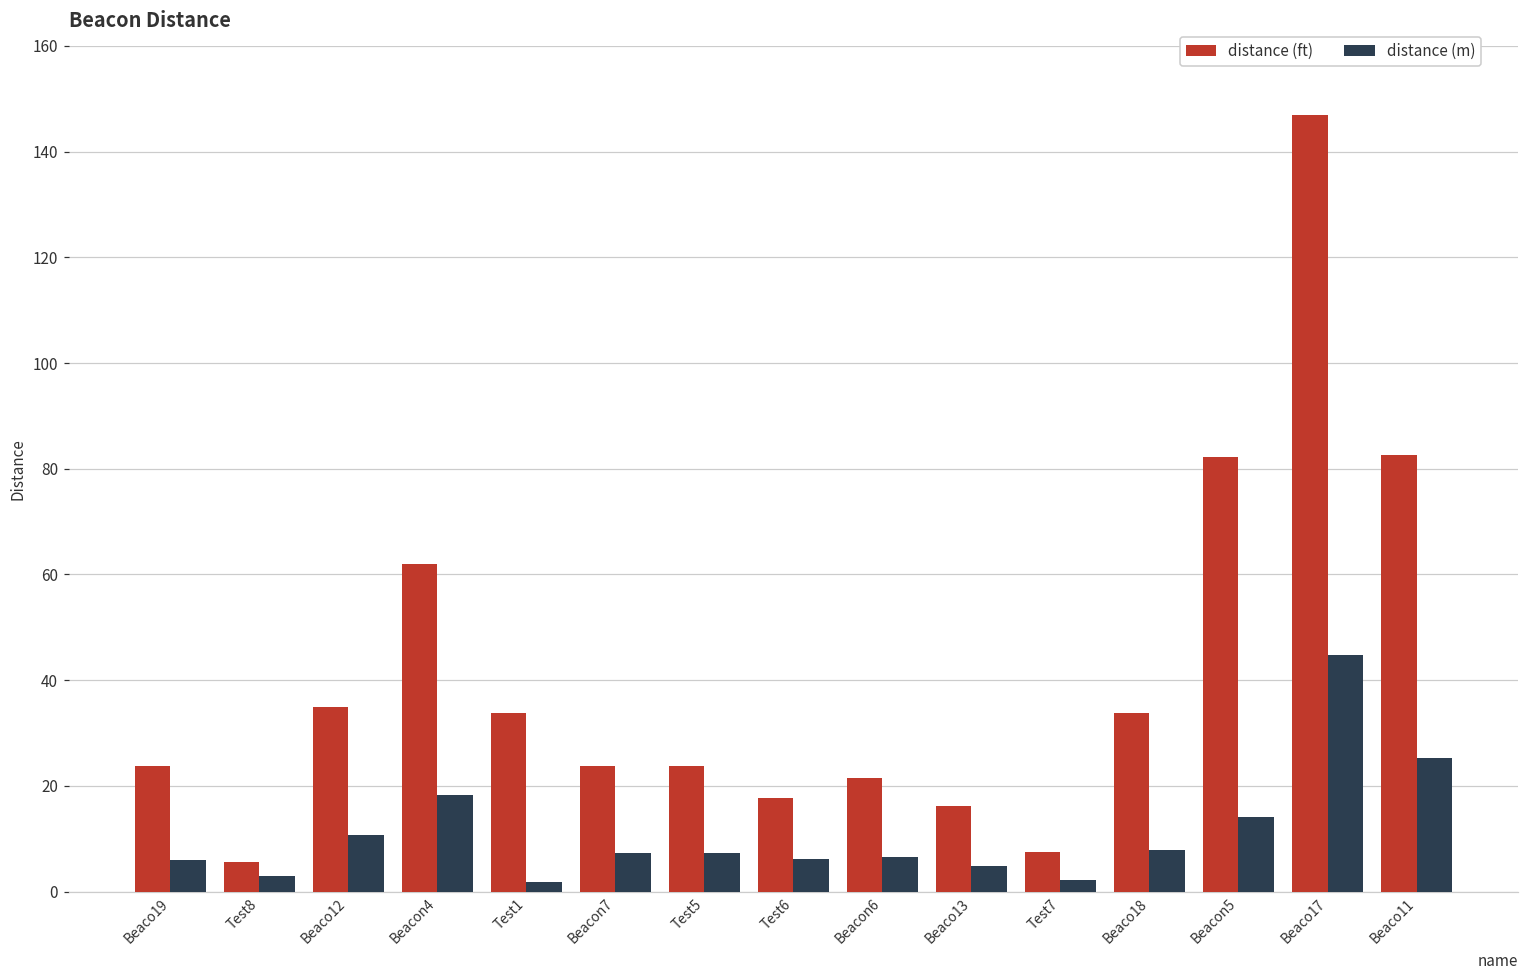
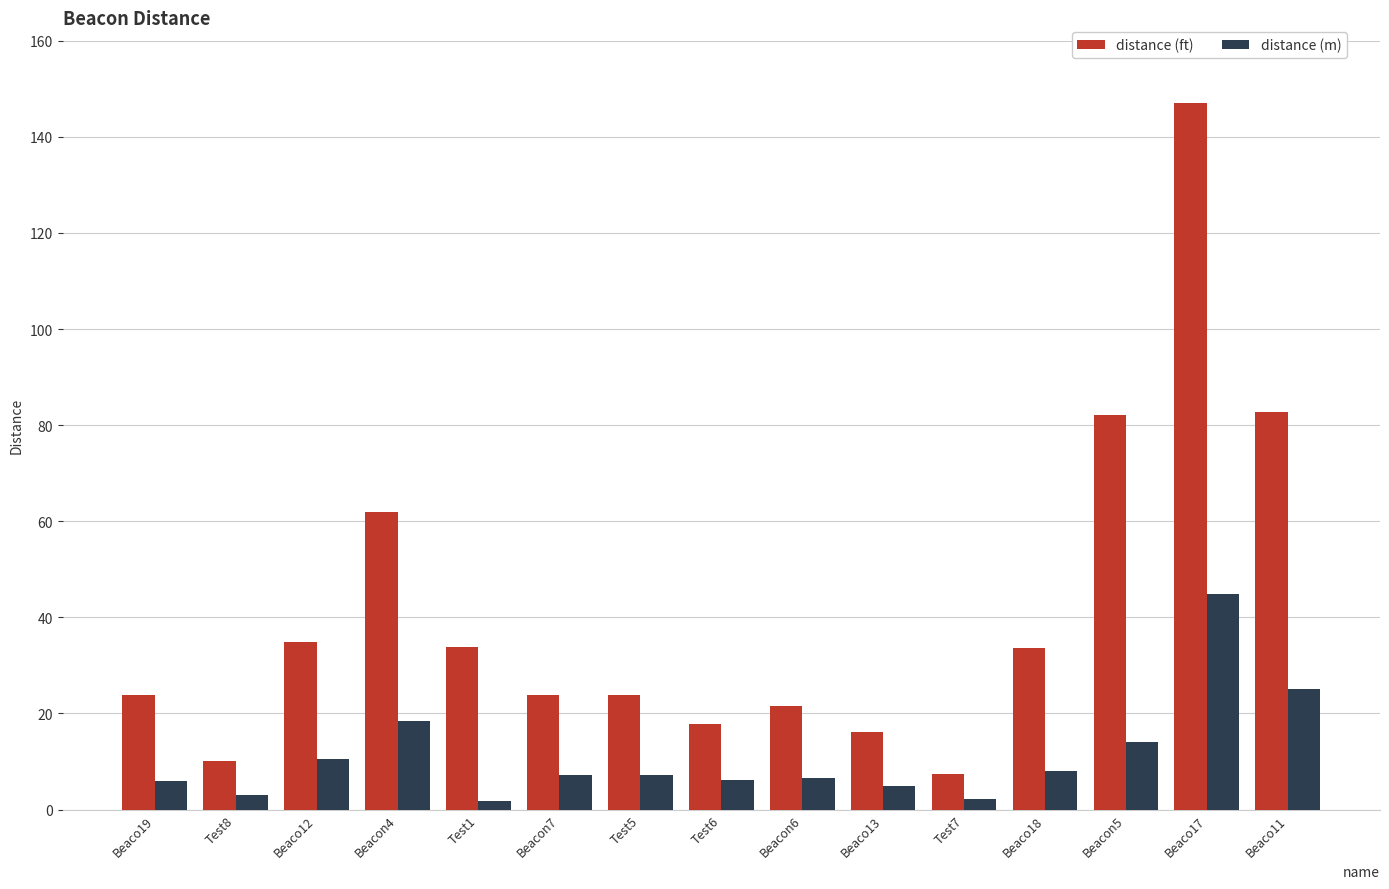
  {
    "distance (ft)": {
      "Beaco19": 24,
-     "Test8": 6,
+     "Test8": 10,
      "Beaco12": 35,
      "Beacon4": 62,
      "Test1": 34,
      "Beacon7": 24,
      "Test5": 24,
      "Test6": 18,
      "Beacon6": 22,
      "Beaco13": 16,
      "Test7": 8,
      "Beaco18": 34,
      "Beacon5": 82,
      "Beaco17": 147,
      "Beaco11": 83
    },
    "distance (m)": {
      "Beaco19": 6,
      "Test8": 3,
      "Beaco12": 11,
      "Beacon4": 18,
      "Test1": 2,
      "Beacon7": 7,
      "Test5": 7,
      "Test6": 6,
      "Beacon6": 7,
      "Beaco13": 5,
      "Test7": 2,
      "Beaco18": 8,
      "Beacon5": 14,
      "Beaco17": 45,
      "Beaco11": 25
    }
  }
